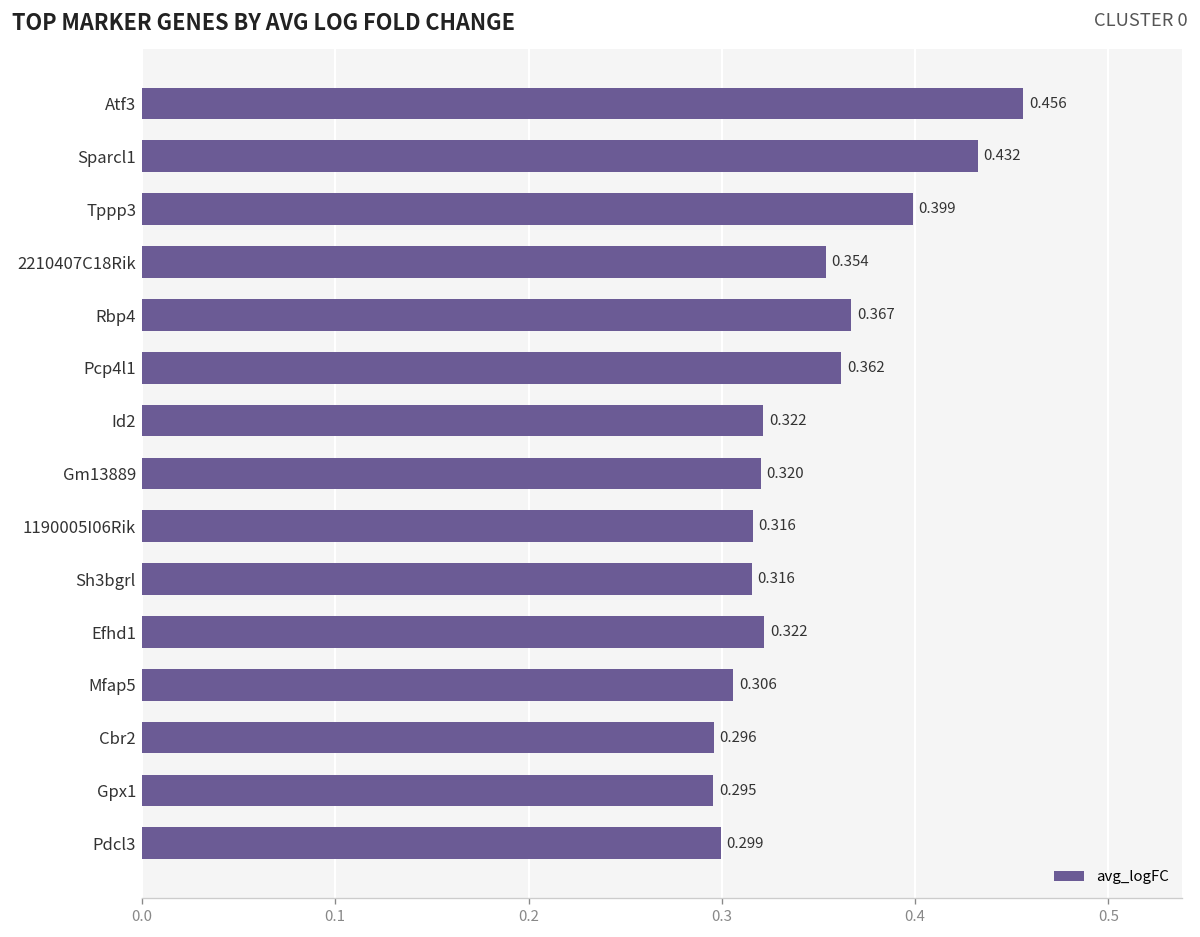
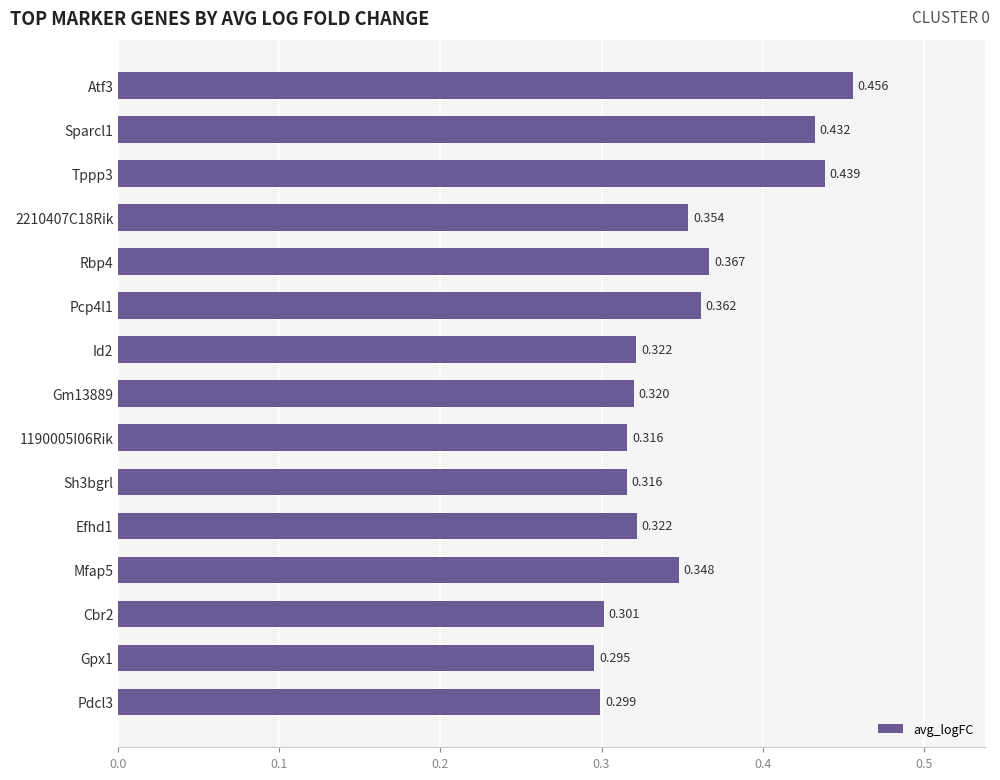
  {
    "Atf3": 0.456,
    "Sparcl1": 0.432,
-   "Tppp3": 0.399,
+   "Tppp3": 0.439,
    "2210407C18Rik": 0.354,
    "Rbp4": 0.367,
    "Pcp4l1": 0.362,
    "Id2": 0.322,
    "Gm13889": 0.320,
    "1190005I06Rik": 0.316,
    "Sh3bgrl": 0.316,
    "Efhd1": 0.322,
-   "Mfap5": 0.306,
-   "Cbr2": 0.296,
+   "Mfap5": 0.348,
+   "Cbr2": 0.301,
    "Gpx1": 0.295,
    "Pdcl3": 0.299
  }
